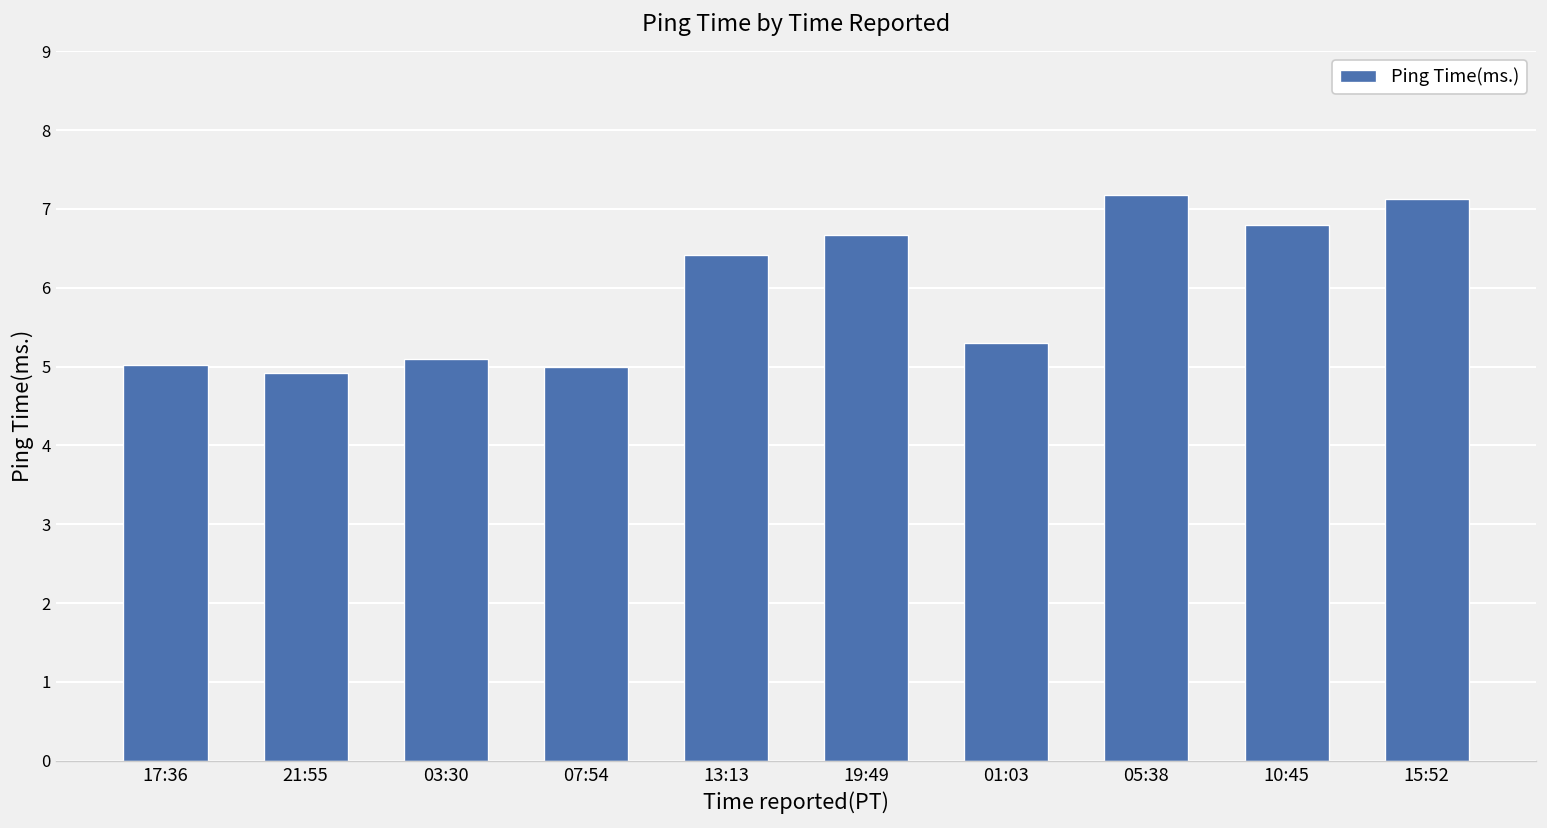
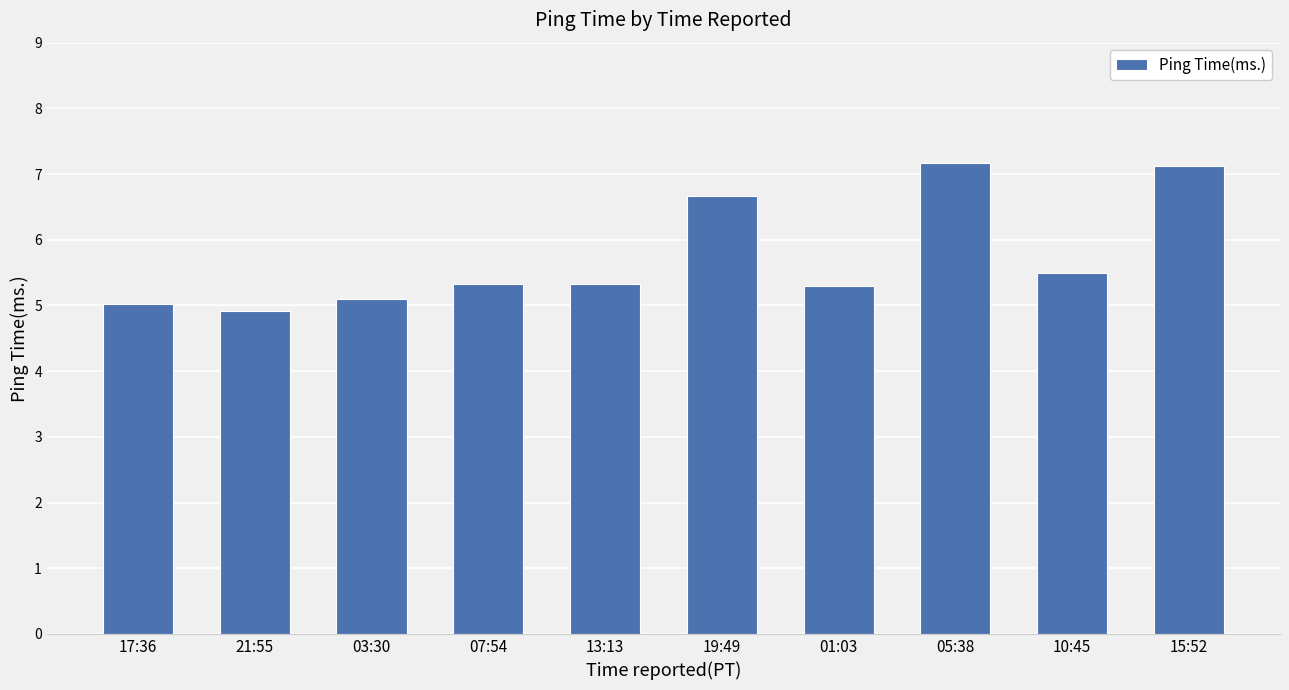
  {
    "17:36": 5.0,
    "21:55": 4.9,
    "03:30": 5.1,
-   "07:54": 5.0,
-   "13:13": 6.4,
+   "07:54": 5.3,
+   "13:13": 5.3,
    "19:49": 6.7,
    "01:03": 5.3,
    "05:38": 7.2,
-   "10:45": 6.8,
+   "10:45": 5.5,
    "15:52": 7.1
  }
